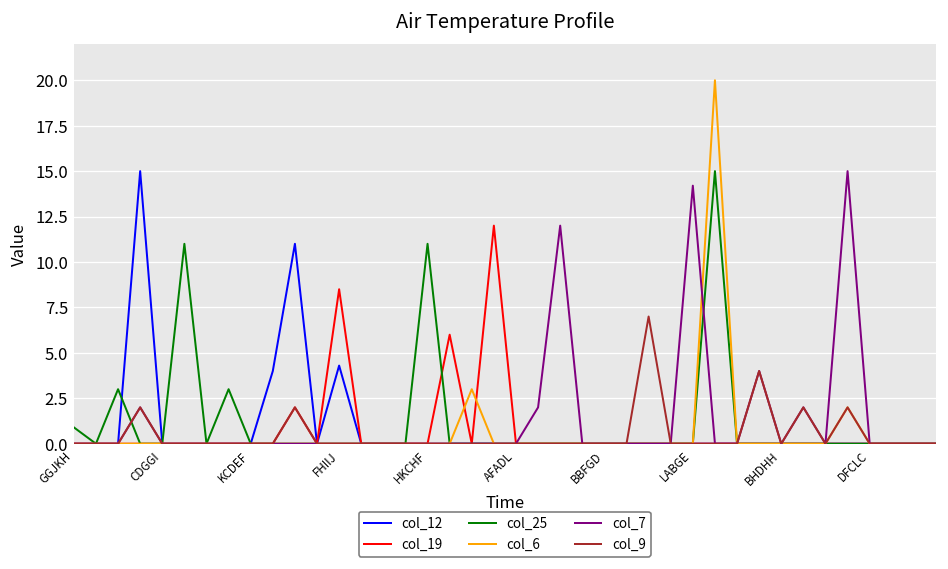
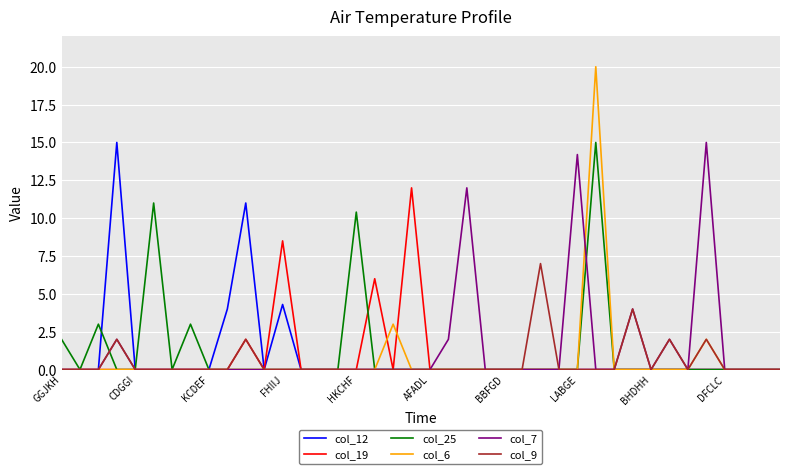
  {
    "col_12": {
      "FHIIJ": 4.3
    },
    "col_19": {
      "FHIIJ": 8.5
    },
    "col_25": {
-     "GGJKH": 0.9,
-     "HKCHF": 11.0
+     "GGJKH": 2.0,
+     "HKCHF": 10.4
    },
    "col_7": {
      "LABGE": 14.2
    }
  }
